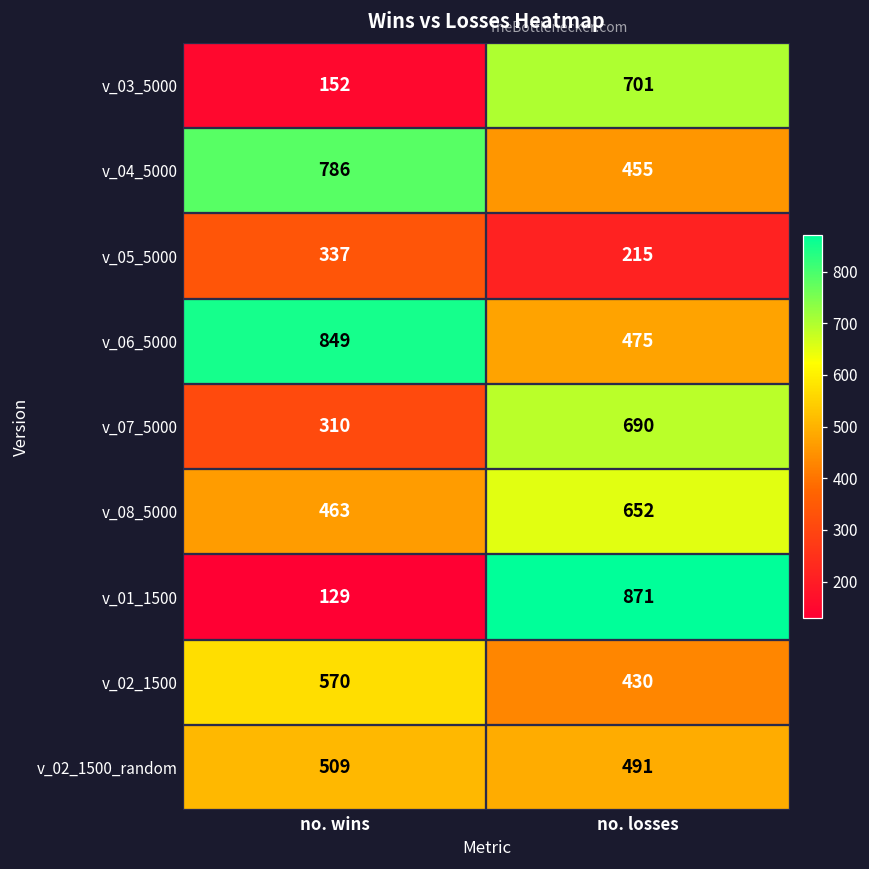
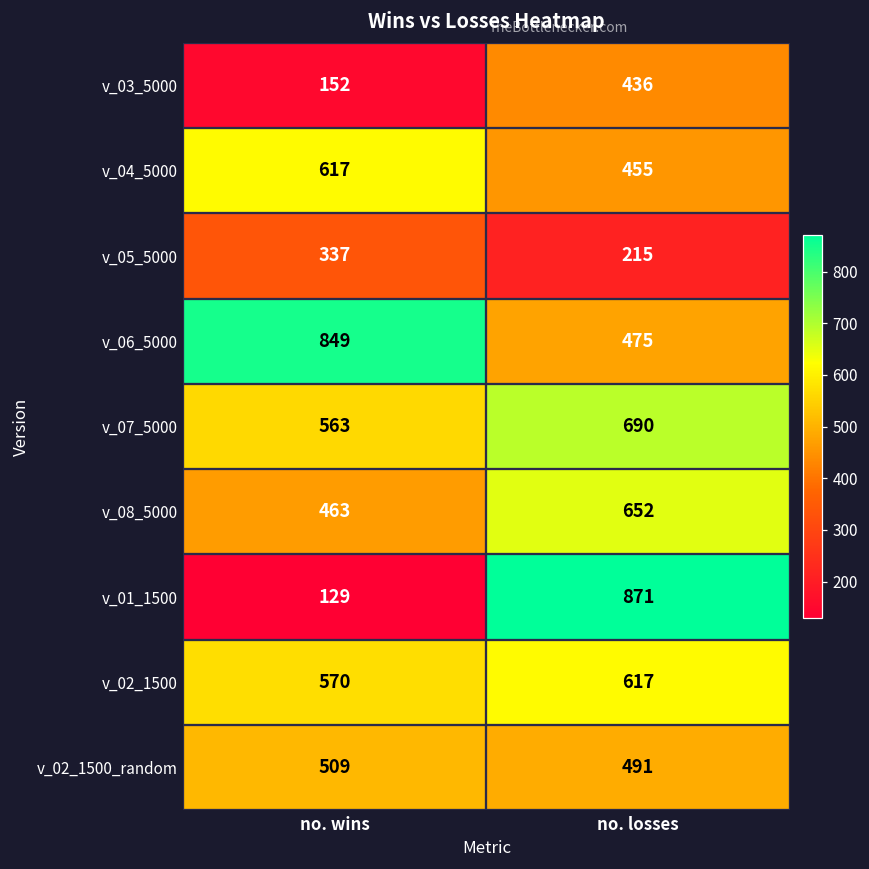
  {
    "v_03_5000": {
      "no. wins": 152,
-     "no. losses": 701
+     "no. losses": 436
    },
    "v_04_5000": {
-     "no. wins": 786,
+     "no. wins": 617,
      "no. losses": 455
    },
    "v_05_5000": {
      "no. wins": 337,
      "no. losses": 215
    },
    "v_06_5000": {
      "no. wins": 849,
      "no. losses": 475
    },
    "v_07_5000": {
-     "no. wins": 310,
+     "no. wins": 563,
      "no. losses": 690
    },
    "v_08_5000": {
      "no. wins": 463,
      "no. losses": 652
    },
    "v_01_1500": {
      "no. wins": 129,
      "no. losses": 871
    },
    "v_02_1500": {
      "no. wins": 570,
-     "no. losses": 430
+     "no. losses": 617
    },
    "v_02_1500_random": {
      "no. wins": 509,
      "no. losses": 491
    }
  }
